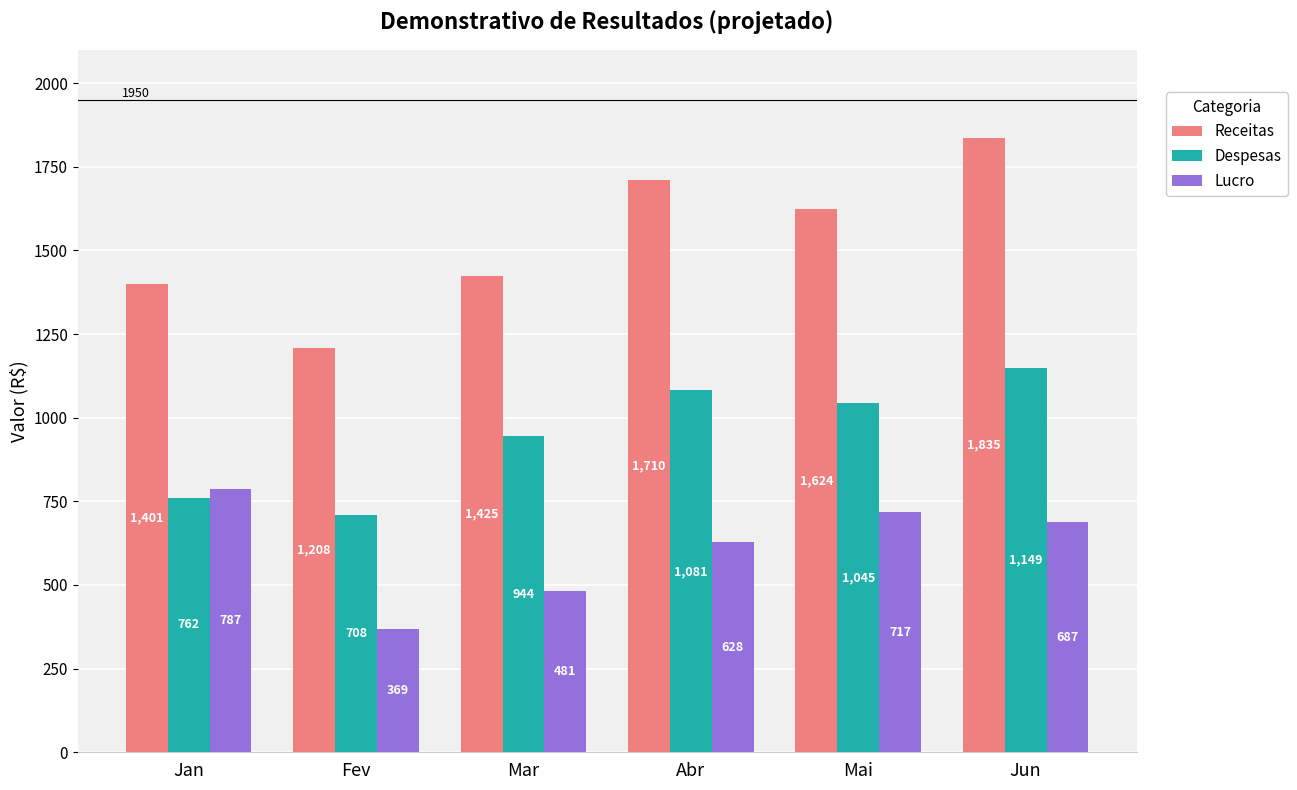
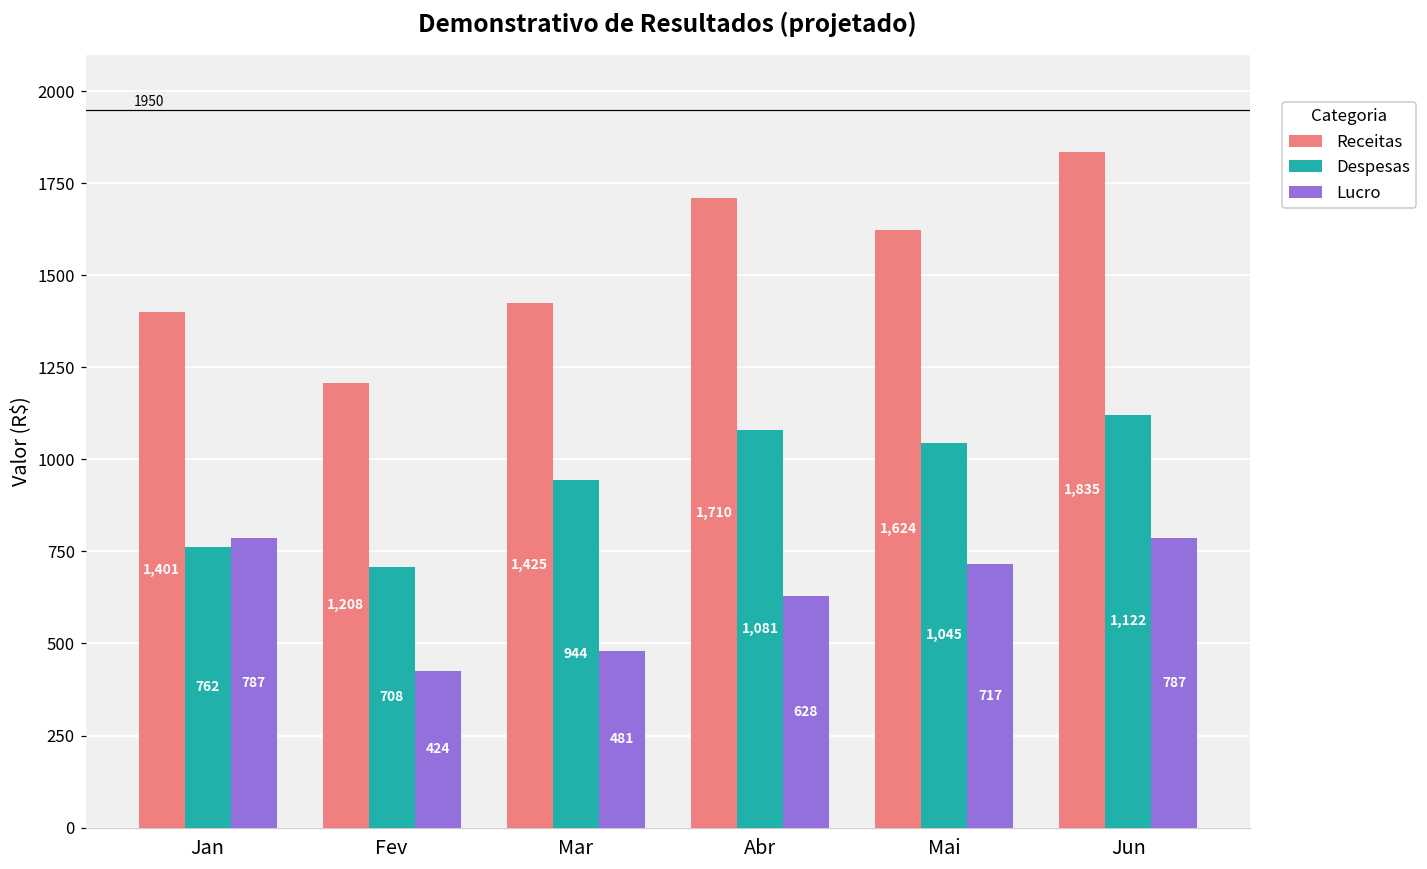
  {
    "Receitas": {
      "Jan": "1,401",
      "Fev": "1,208",
      "Mar": "1,425",
      "Abr": "1,710",
      "Mai": "1,624",
      "Jun": "1,835"
    },
    "Despesas": {
      "Jan": "762",
      "Fev": "708",
      "Mar": "944",
      "Abr": "1,081",
      "Mai": "1,045",
-     "Jun": "1,149"
+     "Jun": "1,122"
    },
    "Lucro": {
      "Jan": "787",
-     "Fev": "369",
+     "Fev": "424",
      "Mar": "481",
      "Abr": "628",
      "Mai": "717",
-     "Jun": "687"
+     "Jun": "787"
    }
  }
